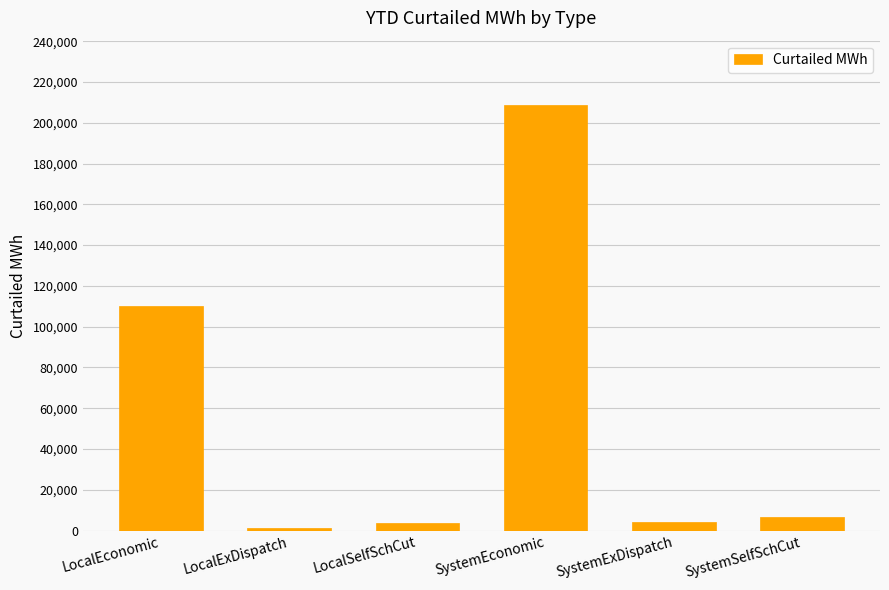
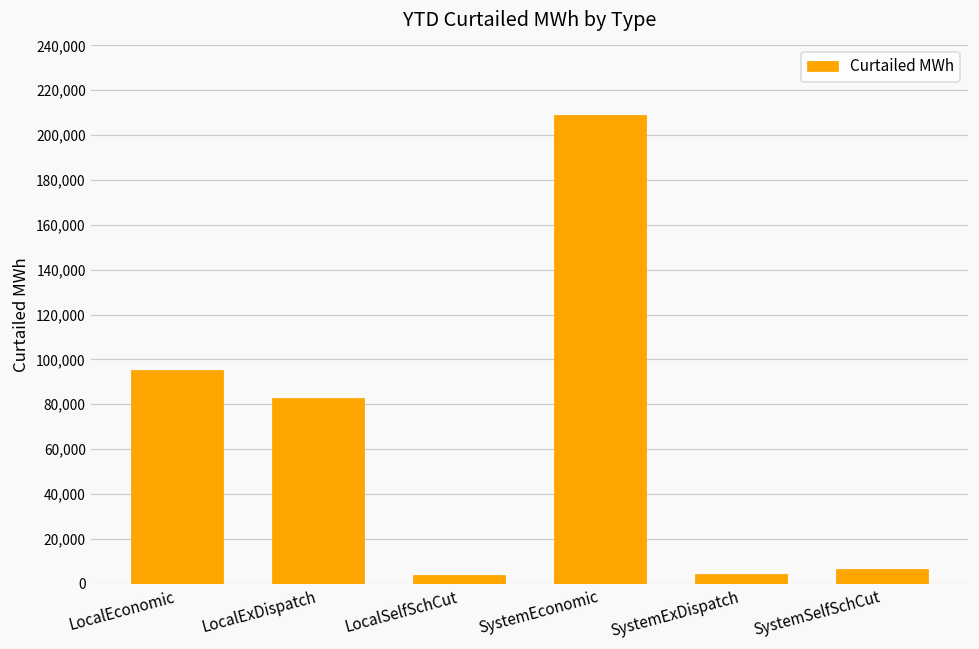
  {
-   "LocalEconomic": "110,000",
-   "LocalExDispatch": "1,000",
+   "LocalEconomic": "95,000",
+   "LocalExDispatch": "83,000",
    "LocalSelfSchCut": "4,000",
    "SystemEconomic": "209,000",
    "SystemExDispatch": "4,000",
    "SystemSelfSchCut": "7,000"
  }
